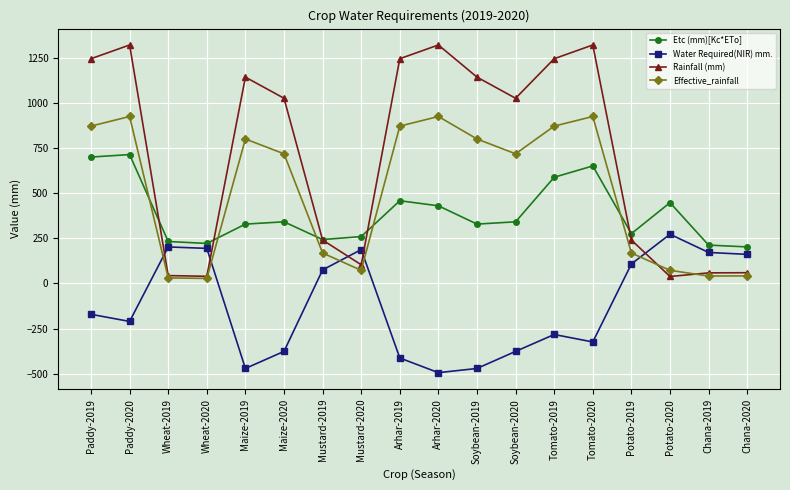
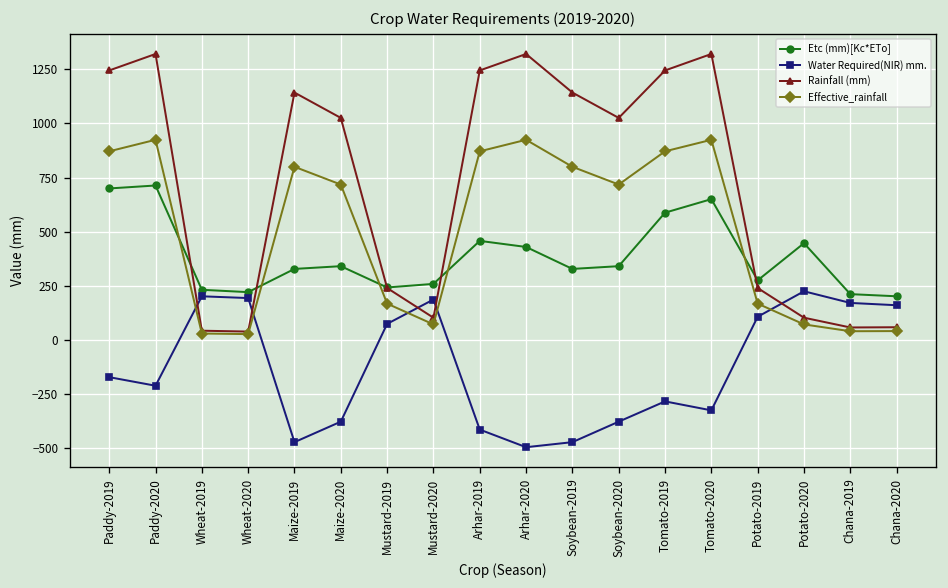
  {
    "Etc (mm)[Kc*ETo]": {
      "Paddy-2019": 700,
      "Paddy-2020": 710,
      "Wheat-2019": 230,
      "Wheat-2020": 220,
      "Maize-2019": 330,
      "Maize-2020": 340,
      "Mustard-2020": 260,
      "Arhar-2019": 460,
      "Arhar-2020": 430,
      "Soybean-2019": 330,
      "Soybean-2020": 340,
      "Tomato-2019": 590,
      "Tomato-2020": 650,
      "Potato-2019": 280,
      "Potato-2020": 450,
      "Chana-2019": 210,
      "Chana-2020": 200
    },
    "Water Required(NIR) mm.": {
      "Paddy-2019": -170,
      "Paddy-2020": -210,
      "Wheat-2019": 200,
      "Wheat-2020": 190,
      "Maize-2019": -470,
      "Maize-2020": -380,
      "Mustard-2019": 70,
      "Mustard-2020": 190,
      "Arhar-2019": -410,
      "Arhar-2020": -490,
      "Soybean-2019": -470,
      "Soybean-2020": -380,
      "Tomato-2019": -280,
      "Tomato-2020": -320,
      "Potato-2019": 110,
-     "Potato-2020": 270,
+     "Potato-2020": 220,
      "Chana-2019": 170,
      "Chana-2020": 160
    },
    "Rainfall (mm)": {
      "Paddy-2019": 1240,
      "Paddy-2020": 1320,
      "Maize-2019": 1140,
      "Maize-2020": 1030,
      "Mustard-2020": 100,
      "Arhar-2019": 1240,
      "Arhar-2020": 1320,
      "Soybean-2019": 1140,
      "Soybean-2020": 1030,
      "Tomato-2019": 1240,
      "Tomato-2020": 1320,
      "Potato-2019": 240,
-     "Potato-2020": 40,
+     "Potato-2020": 100,
      "Chana-2019": 60,
      "Chana-2020": 60
    },
    "Effective_rainfall": {
      "Paddy-2019": 870,
      "Paddy-2020": 920,
      "Maize-2019": 800,
      "Maize-2020": 720,
      "Mustard-2019": 170,
      "Mustard-2020": 70,
      "Arhar-2019": 870,
      "Arhar-2020": 920,
      "Soybean-2019": 800,
      "Soybean-2020": 720,
      "Tomato-2019": 870,
      "Tomato-2020": 920,
      "Potato-2019": 170,
      "Potato-2020": 70,
      "Chana-2019": 40,
      "Chana-2020": 40
    }
  }
